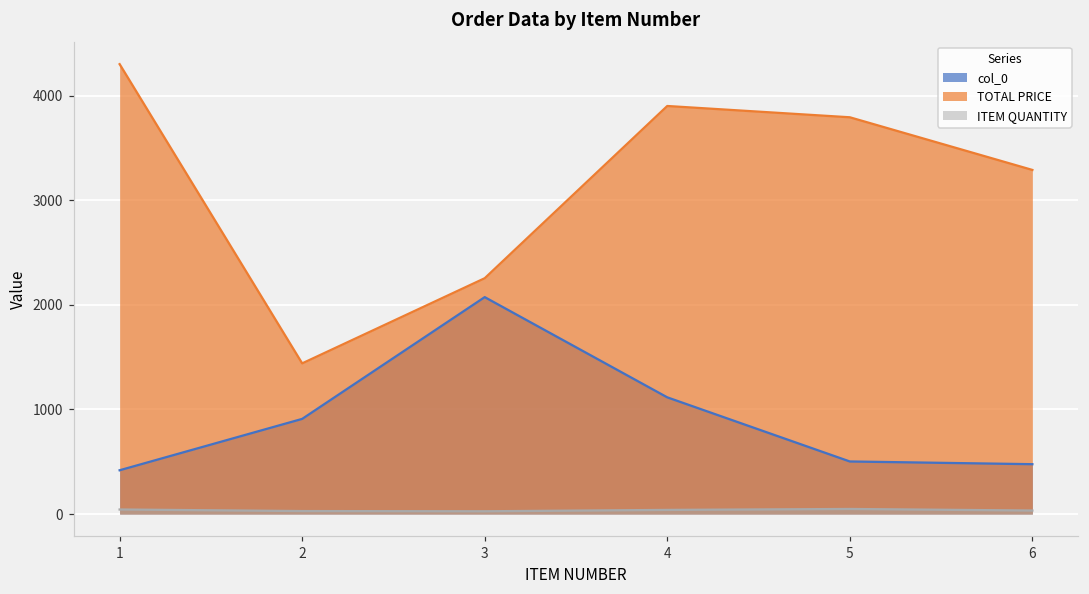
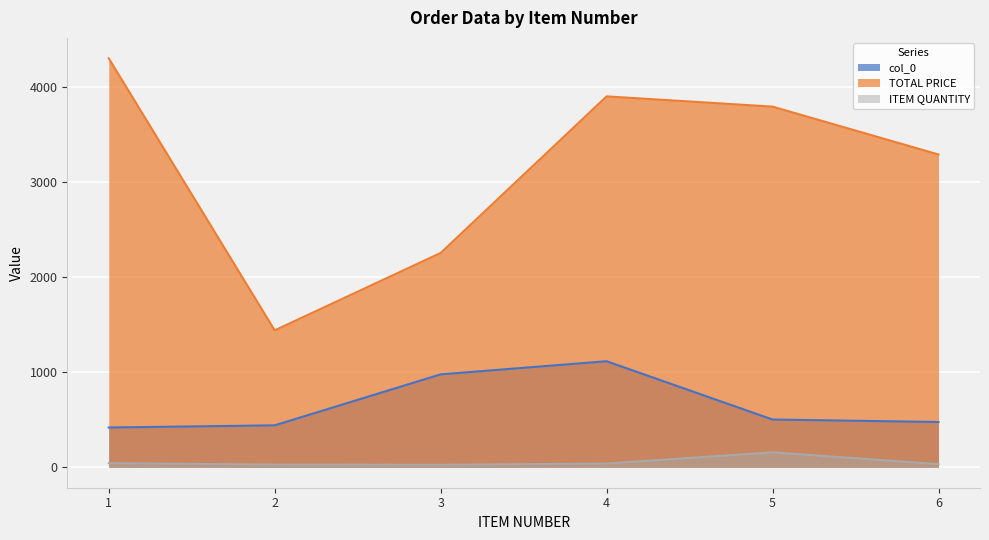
  {
    "col_0": {
      "1": 400,
-     "2": 900,
-     "3": 2100,
+     "2": 400,
+     "3": 1000,
      "4": 1100,
      "5": 500,
      "6": 500
    },
    "TOTAL PRICE": {
      "1": 4300,
      "2": 1400,
      "3": 2300,
      "4": 3900,
      "5": 3800,
      "6": 3300
    },
    "ITEM QUANTITY": {
      "1": 0,
      "2": 0,
      "3": 0,
      "4": 0,
-     "5": 0,
+     "5": 200,
      "6": 0
    }
  }
